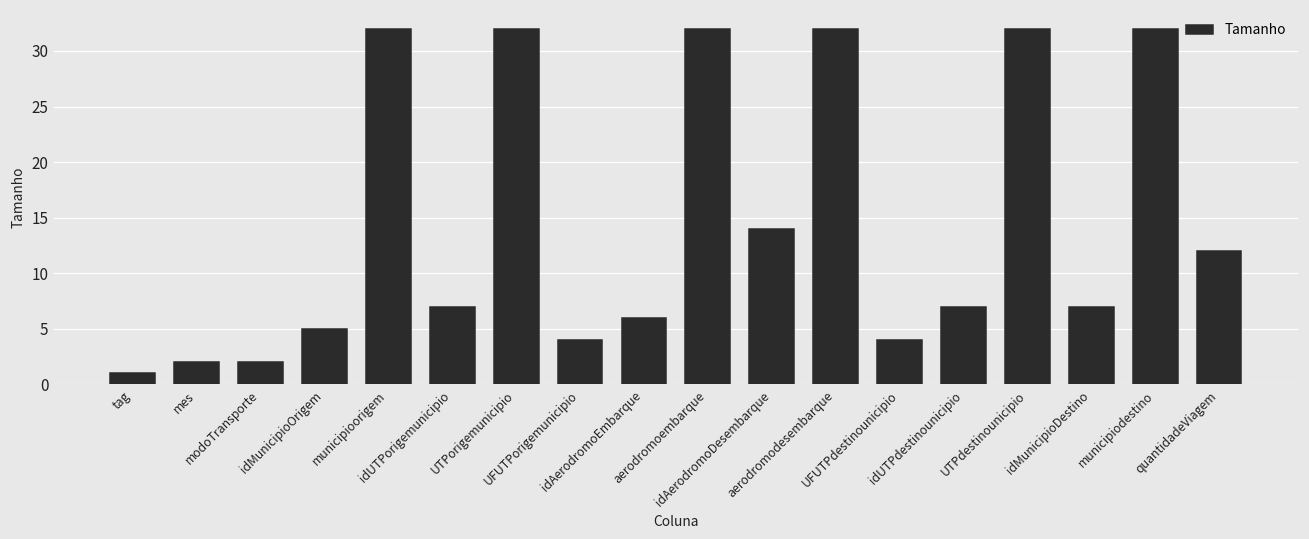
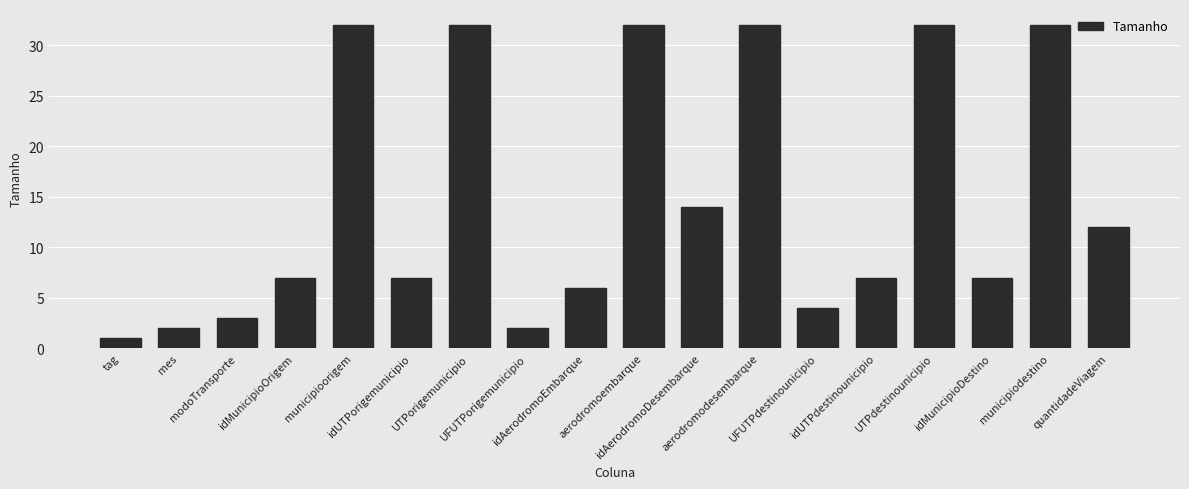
  {
    "tag": 1,
    "mes": 2,
-   "modoTransporte": 2,
-   "idMunicipioOrigem": 5,
+   "modoTransporte": 3,
+   "idMunicipioOrigem": 7,
    "municipioorigem": 32,
    "idUTPorigemunicipio": 7,
    "UTPorigemunicipio": 32,
-   "UFUTPorigemunicipio": 4,
+   "UFUTPorigemunicipio": 2,
    "idAerodromoEmbarque": 6,
    "aerodromoembarque": 32,
    "idAerodromoDesembarque": 14,
    "aerodromodesembarque": 32,
    "UFUTPdestinounicipio": 4,
    "idUTPdestinounicipio": 7,
    "UTPdestinounicipio": 32,
    "idMunicipioDestino": 7,
    "municipiodestino": 32,
    "quantidadeViagem": 12
  }
